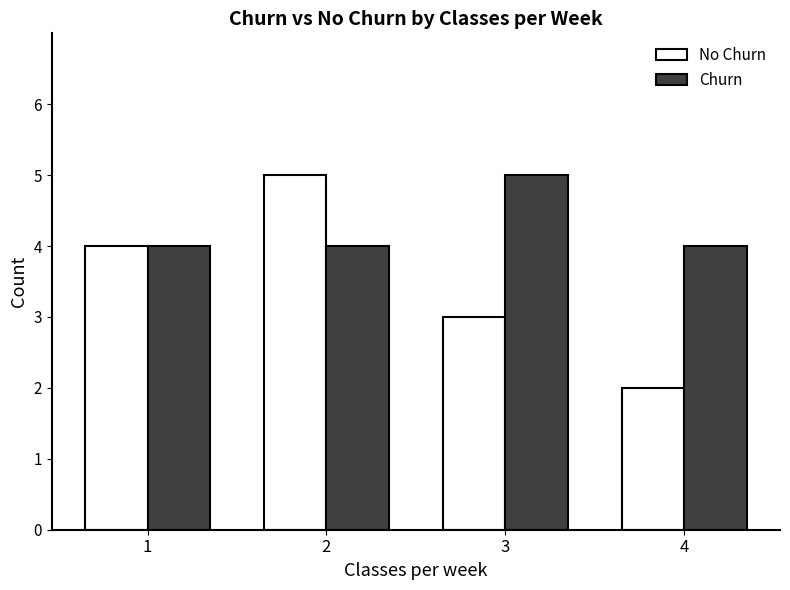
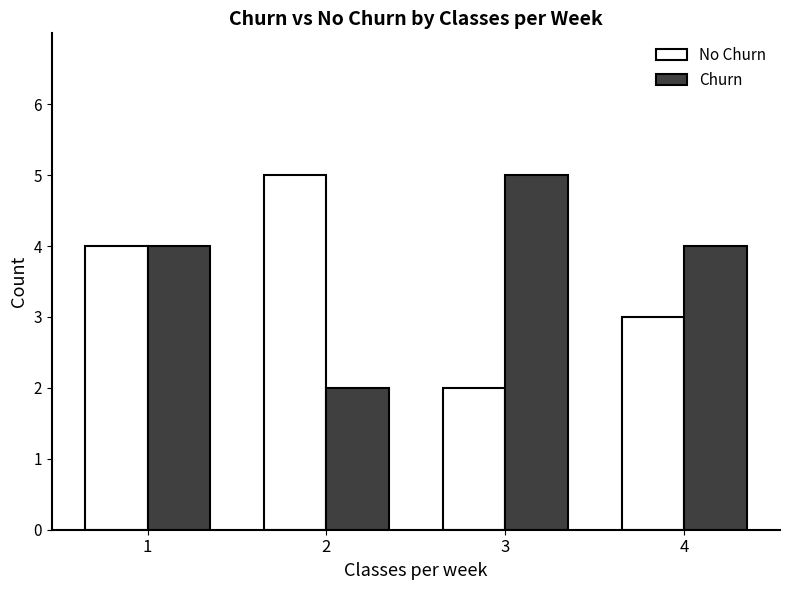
  {
    "No Churn": {
      "1": 4,
      "2": 5,
-     "3": 3,
-     "4": 2
+     "3": 2,
+     "4": 3
    },
    "Churn": {
      "1": 4,
-     "2": 4,
+     "2": 2,
      "3": 5,
      "4": 4
    }
  }
